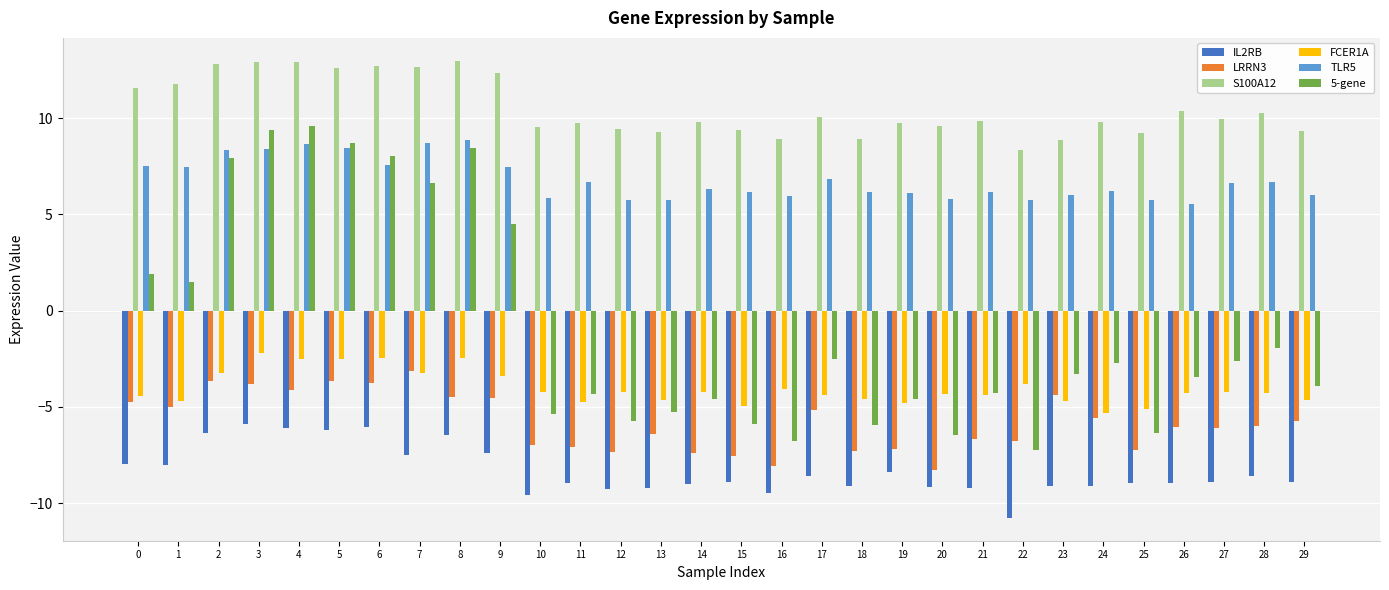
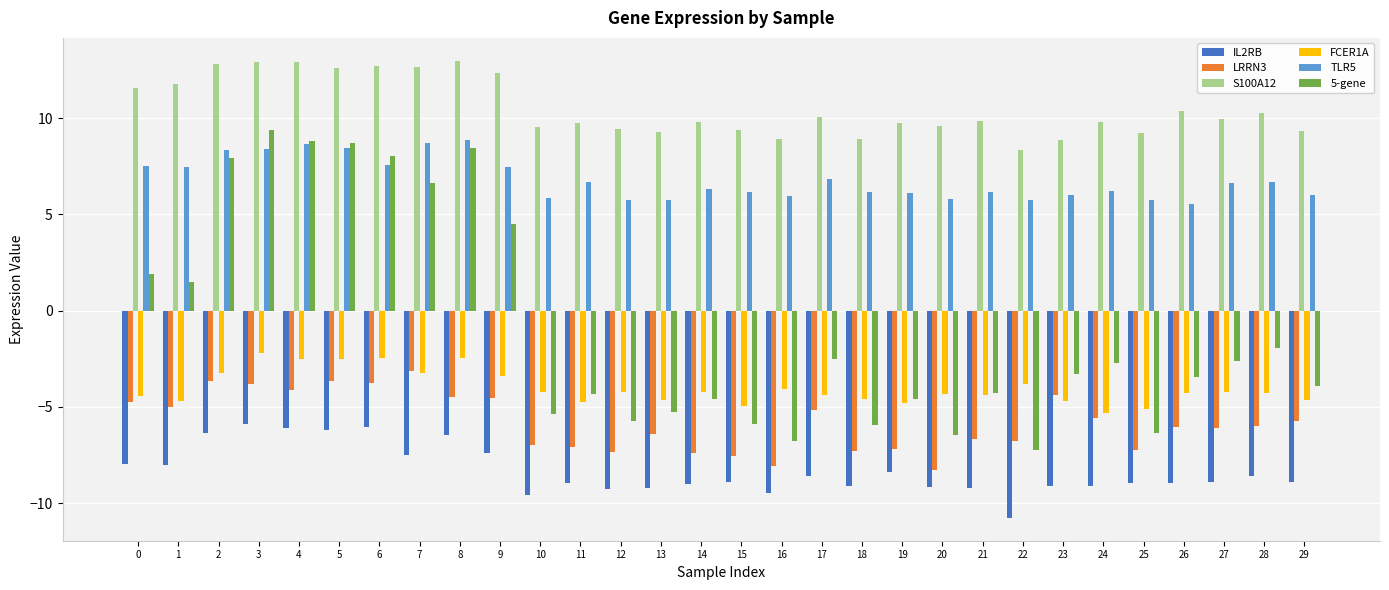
  {
    "LRRN3": {
      "0": -4.8,
      "1": -5.0,
      "2": -3.7,
      "3": -3.8,
      "4": -4.1,
      "5": -3.7,
      "6": -3.7,
      "7": -3.2,
      "8": -4.5,
      "9": -4.5,
      "10": -7.0,
      "11": -7.1,
      "12": -7.4,
      "13": -6.4,
      "14": -7.4,
      "15": -7.6,
      "16": -8.1,
      "17": -5.2,
      "18": -7.3,
      "19": -7.2,
      "20": -8.3,
      "21": -6.7,
      "22": -6.8,
      "23": -4.4,
      "24": -5.6,
      "25": -7.2,
      "26": -6.0,
      "27": -6.1,
      "28": -6.0,
      "29": -5.7
    },
    "S100A12": {
      "0": 11.6,
      "1": 11.8,
      "2": 12.8,
      "3": 12.9,
      "4": 12.9,
      "5": 12.6,
      "6": 12.7,
      "7": 12.7,
      "8": 13.0,
      "9": 12.4,
      "10": 9.5,
      "11": 9.7,
      "12": 9.4,
      "13": 9.3,
      "14": 9.8,
      "15": 9.4,
      "16": 8.9,
      "17": 10.1,
      "18": 8.9,
      "19": 9.7,
      "20": 9.6,
      "21": 9.9,
      "22": 8.4,
      "23": 8.9,
      "24": 9.8,
      "25": 9.2,
      "26": 10.4,
      "27": 10.0,
      "28": 10.3,
      "29": 9.4
    },
    "FCER1A": {
      "0": -4.4,
      "1": -4.7,
      "2": -3.2,
      "3": -2.2,
      "4": -2.5,
      "5": -2.5,
      "6": -2.5,
      "7": -3.3,
      "8": -2.4,
      "9": -3.4,
      "10": -4.2,
      "11": -4.7,
      "12": -4.2,
      "13": -4.6,
      "14": -4.2,
      "15": -5.0,
      "16": -4.1,
      "17": -4.4,
      "18": -4.6,
      "19": -4.8,
      "20": -4.3,
      "21": -4.4,
      "22": -3.8,
      "23": -4.7,
      "24": -5.3,
      "25": -5.1,
      "26": -4.3,
      "27": -4.2,
      "28": -4.3,
      "29": -4.6
    },
    "5-gene": {
      "0": 1.9,
      "1": 1.5,
      "2": 7.9,
      "3": 9.4,
-     "4": 9.6,
+     "4": 8.8,
      "5": 8.7,
      "6": 8.0,
      "7": 6.6,
      "8": 8.5,
      "9": 4.5,
      "10": -5.4,
      "11": -4.3,
      "12": -5.7,
      "13": -5.3,
      "14": -4.6,
      "15": -5.9,
      "16": -6.8,
      "17": -2.5,
      "18": -6.0,
      "19": -4.6,
      "20": -6.4,
      "21": -4.3,
      "22": -7.3,
      "23": -3.3,
      "24": -2.7,
      "25": -6.3,
      "26": -3.4,
      "27": -2.6,
      "28": -1.9,
      "29": -3.9
    }
  }
